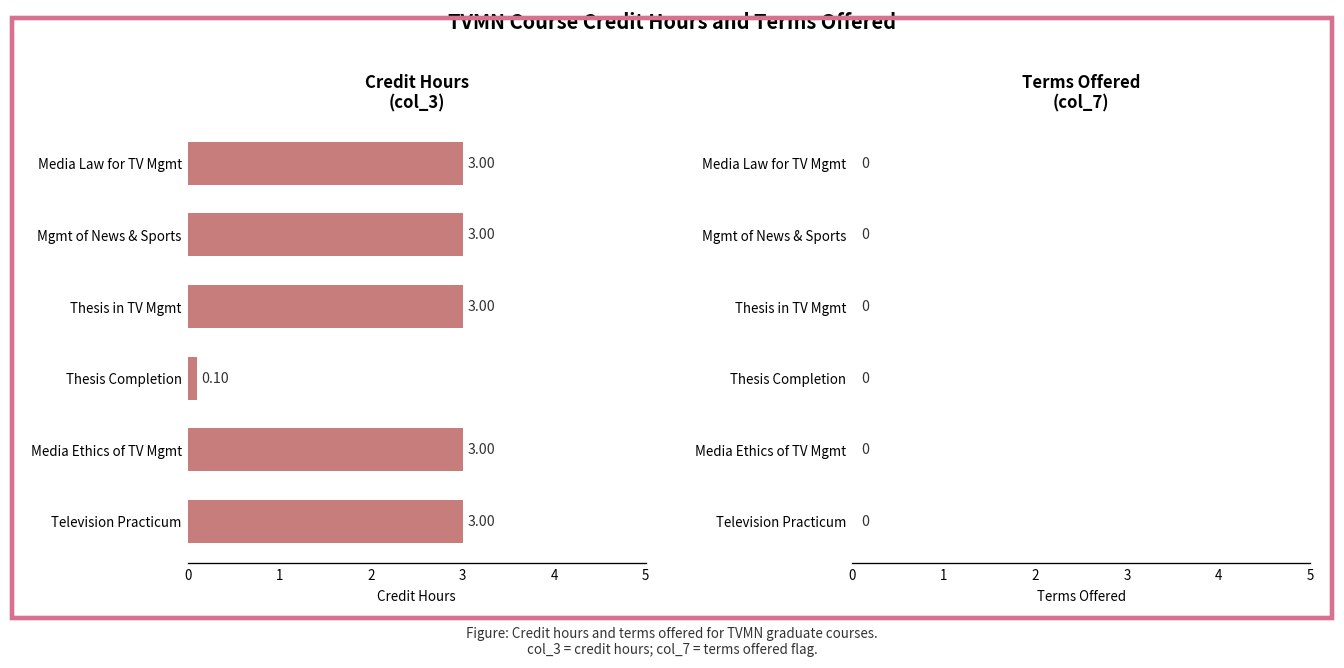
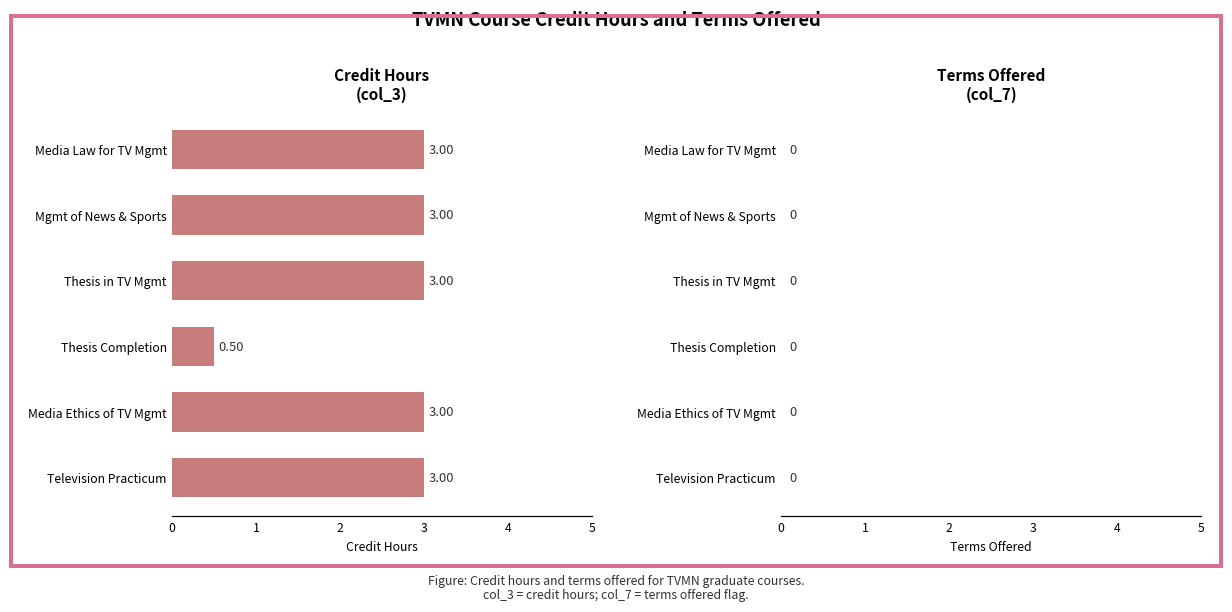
  {
    "Credit Hours (col_3)": {
      "Media Law for TV Mgmt": 3.00,
      "Mgmt of News & Sports": 3.00,
      "Thesis in TV Mgmt": 3.00,
-     "Thesis Completion": 0.10,
+     "Thesis Completion": 0.50,
      "Media Ethics of TV Mgmt": 3.00,
      "Television Practicum": 3.00
    },
    "Terms Offered (col_7)": {
      "Media Law for TV Mgmt": 0,
      "Mgmt of News & Sports": 0,
      "Thesis in TV Mgmt": 0,
      "Thesis Completion": 0,
      "Media Ethics of TV Mgmt": 0,
      "Television Practicum": 0
    }
  }
